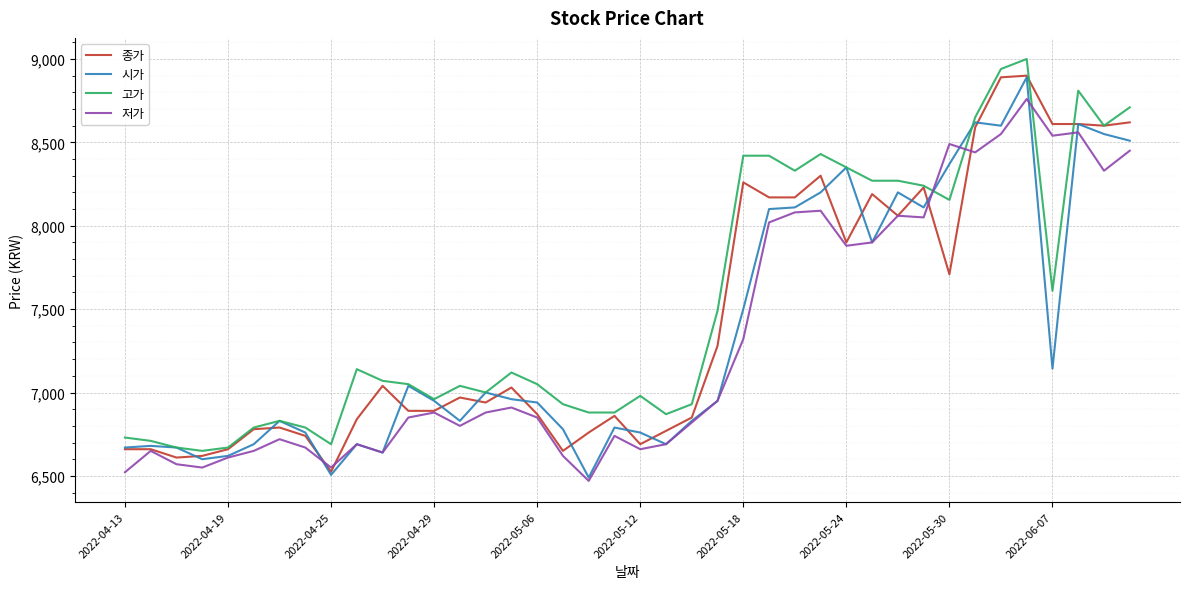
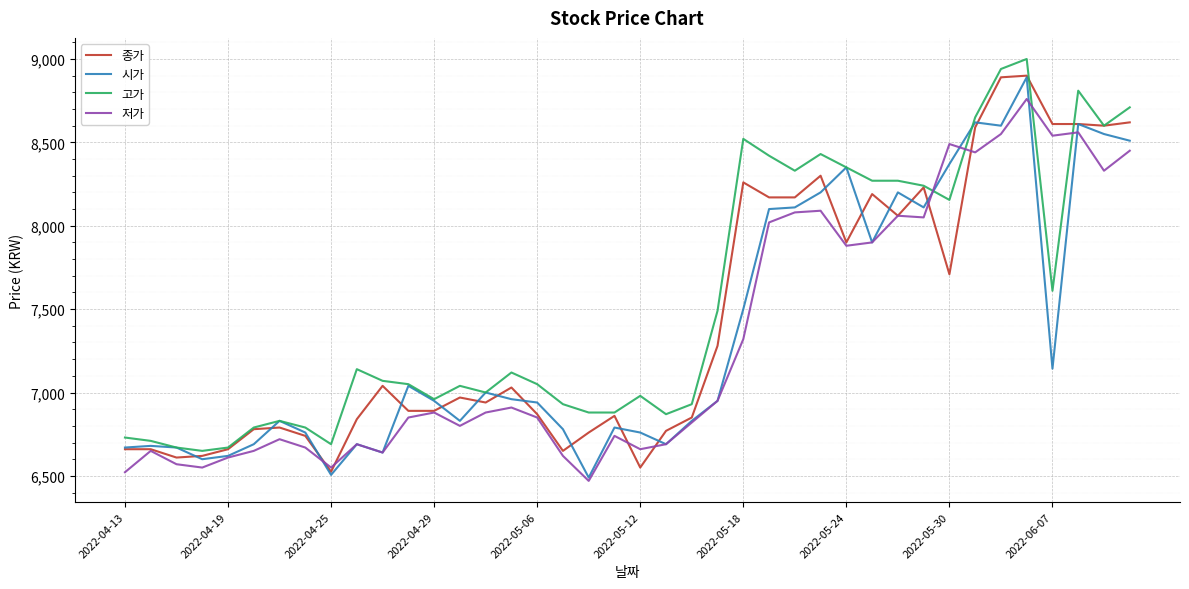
  {
    "종가": {
      "2022-04-25": "6,530",
      "2022-05-06": "6,870",
-     "2022-05-12": "6,690",
+     "2022-05-12": "6,550",
      "2022-05-18": "8,260",
      "2022-05-24": "7,900",
      "2022-05-30": "7,710",
      "2022-06-07": "8,610"
    },
    "시가": {
      "2022-04-25": "6,510",
      "2022-05-06": "6,940",
      "2022-05-12": "6,760",
      "2022-05-18": "7,500",
      "2022-05-30": "8,370",
      "2022-06-07": "7,140"
    },
    "고가": {
      "2022-04-13": "6,730",
      "2022-04-25": "6,690",
      "2022-05-06": "7,050",
      "2022-05-12": "6,980",
-     "2022-05-18": "8,420",
+     "2022-05-18": "8,520",
      "2022-05-30": "8,160",
      "2022-06-07": "7,610"
    },
    "저가": {
      "2022-04-13": "6,520",
      "2022-04-25": "6,550",
      "2022-05-06": "6,850",
      "2022-05-12": "6,660",
      "2022-05-18": "7,320",
      "2022-05-24": "7,880",
      "2022-05-30": "8,490",
      "2022-06-07": "8,540"
    }
  }
